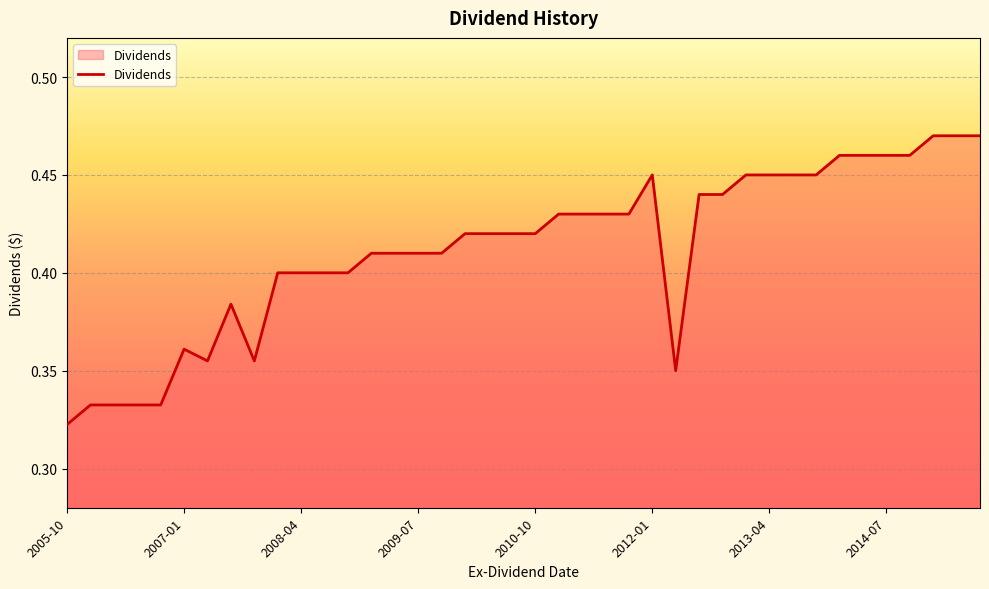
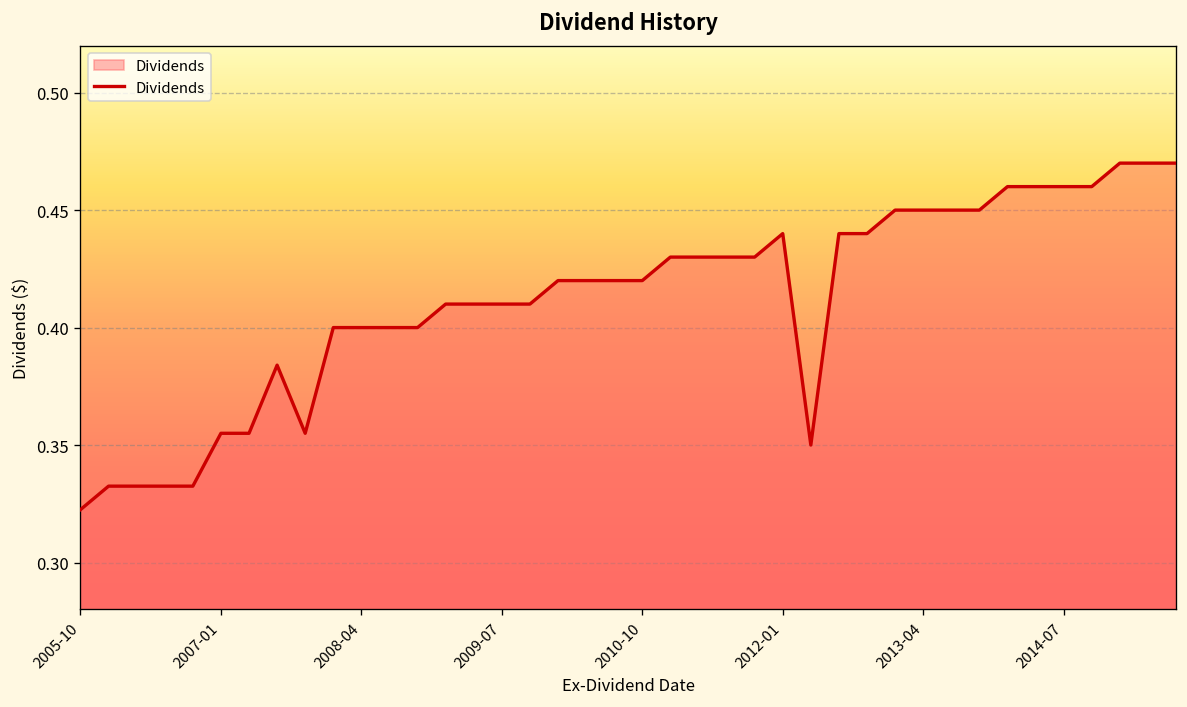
  {
    "2005-10": 0.323,
-   "2007-01": 0.361,
+   "2007-01": 0.355,
    "2008-04": 0.400,
    "2009-07": 0.410,
    "2010-10": 0.420,
-   "2012-01": 0.45,
+   "2012-01": 0.44,
    "2013-04": 0.450,
    "2014-07": 0.460
  }
